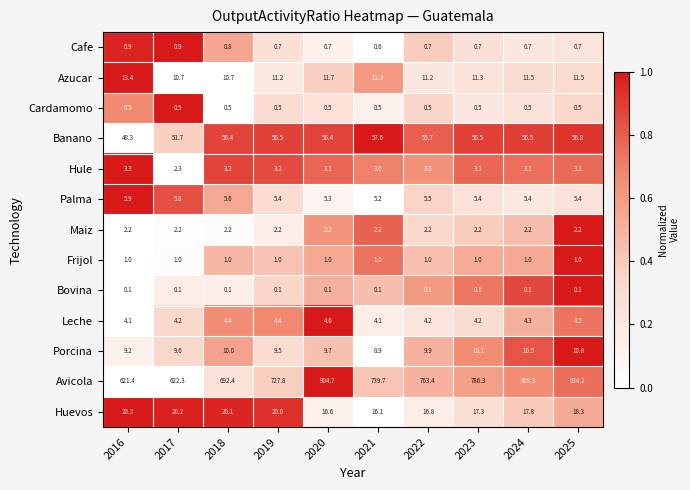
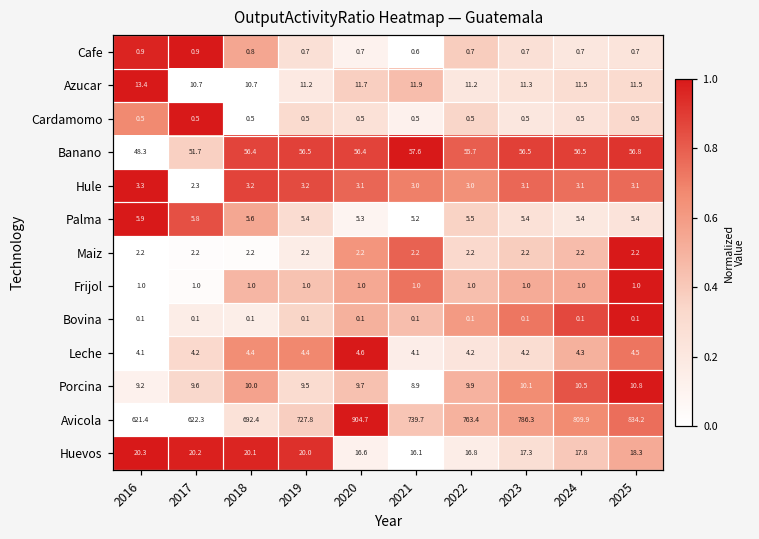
  {
    "Cafe": {
      "2016": 0.9,
      "2017": 0.9,
      "2018": 0.8,
      "2019": 0.7,
      "2020": 0.7,
      "2021": 0.6,
      "2022": 0.7,
      "2023": 0.7,
      "2024": 0.7,
      "2025": 0.7
    },
    "Azucar": {
      "2016": 13.4,
      "2017": 10.7,
      "2018": 10.7,
      "2019": 11.2,
      "2020": 11.7,
-     "2021": 12.3,
+     "2021": 11.9,
      "2022": 11.2,
      "2023": 11.3,
      "2024": 11.5,
      "2025": 11.5
    },
    "Cardamomo": {
      "2016": 0.5,
      "2017": 0.5,
      "2018": 0.5,
      "2019": 0.5,
      "2020": 0.5,
      "2021": 0.5,
      "2022": 0.5,
      "2023": 0.5,
      "2024": 0.5,
      "2025": 0.5
    },
    "Banano": {
      "2016": 48.3,
      "2017": 51.7,
      "2018": 56.4,
      "2019": 56.5,
      "2020": 56.4,
      "2021": 57.6,
      "2022": 55.7,
      "2023": 56.5,
      "2024": 56.5,
      "2025": 56.8
    },
    "Hule": {
      "2016": 3.3,
      "2017": 2.3,
      "2018": 3.2,
      "2019": 3.2,
      "2020": 3.1,
      "2021": 3.0,
      "2022": 3.0,
      "2023": 3.1,
      "2024": 3.1,
      "2025": 3.1
    },
    "Palma": {
      "2016": 5.9,
      "2017": 5.8,
      "2018": 5.6,
      "2019": 5.4,
      "2020": 5.3,
      "2021": 5.2,
      "2022": 5.5,
      "2023": 5.4,
      "2024": 5.4,
      "2025": 5.4
    },
    "Maiz": {
      "2016": 2.2,
      "2017": 2.2,
      "2018": 2.2,
      "2019": 2.2,
      "2020": 2.2,
      "2021": 2.2,
      "2022": 2.2,
      "2023": 2.2,
      "2024": 2.2,
      "2025": 2.2
    },
    "Frijol": {
      "2016": 1.0,
      "2017": 1.0,
      "2018": 1.0,
      "2019": 1.0,
      "2020": 1.0,
      "2021": 1.0,
      "2022": 1.0,
      "2023": 1.0,
      "2024": 1.0,
      "2025": 1.0
    },
    "Bovina": {
      "2016": 0.1,
      "2017": 0.1,
      "2018": 0.1,
      "2019": 0.1,
      "2020": 0.1,
      "2021": 0.1,
      "2022": 0.1,
      "2023": 0.1,
      "2024": 0.1,
      "2025": 0.1
    },
    "Leche": {
      "2016": 4.1,
      "2017": 4.2,
      "2018": 4.4,
      "2019": 4.4,
      "2020": 4.6,
      "2021": 4.1,
      "2022": 4.2,
      "2023": 4.2,
      "2024": 4.3,
      "2025": 4.5
    },
    "Porcina": {
      "2016": 9.2,
      "2017": 9.6,
      "2018": 10.0,
      "2019": 9.5,
      "2020": 9.7,
      "2021": 8.9,
      "2022": 9.9,
      "2023": 10.1,
      "2024": 10.5,
      "2025": 10.8
    },
    "Avicola": {
      "2016": 621.4,
      "2017": 622.3,
      "2018": 692.4,
      "2019": 727.8,
      "2020": 904.7,
      "2021": 739.7,
      "2022": 763.4,
      "2023": 786.3,
      "2024": 809.9,
      "2025": 834.2
    },
    "Huevos": {
      "2016": 20.3,
      "2017": 20.2,
      "2018": 20.1,
      "2019": 20.0,
      "2020": 16.6,
      "2021": 16.1,
      "2022": 16.8,
      "2023": 17.3,
      "2024": 17.8,
      "2025": 18.3
    }
  }
